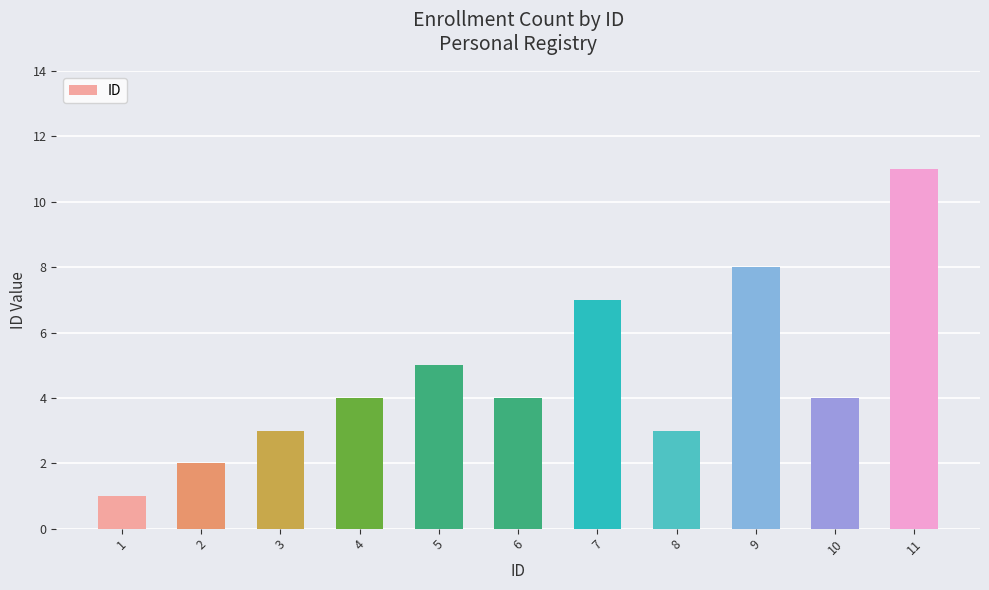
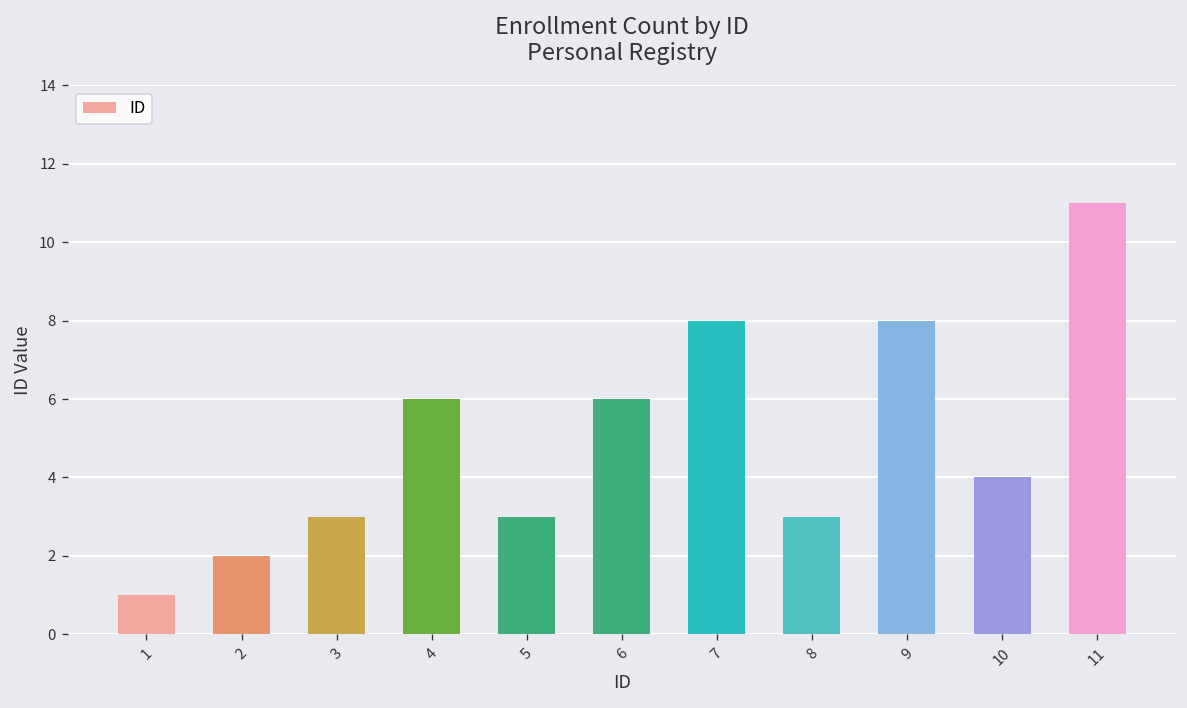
  {
    "1": 1,
    "2": 2,
    "3": 3,
-   "4": 4,
-   "5": 5,
-   "6": 4,
-   "7": 7,
+   "4": 6,
+   "5": 3,
+   "6": 6,
+   "7": 8,
    "8": 3,
    "9": 8,
    "10": 4,
    "11": 11
  }
